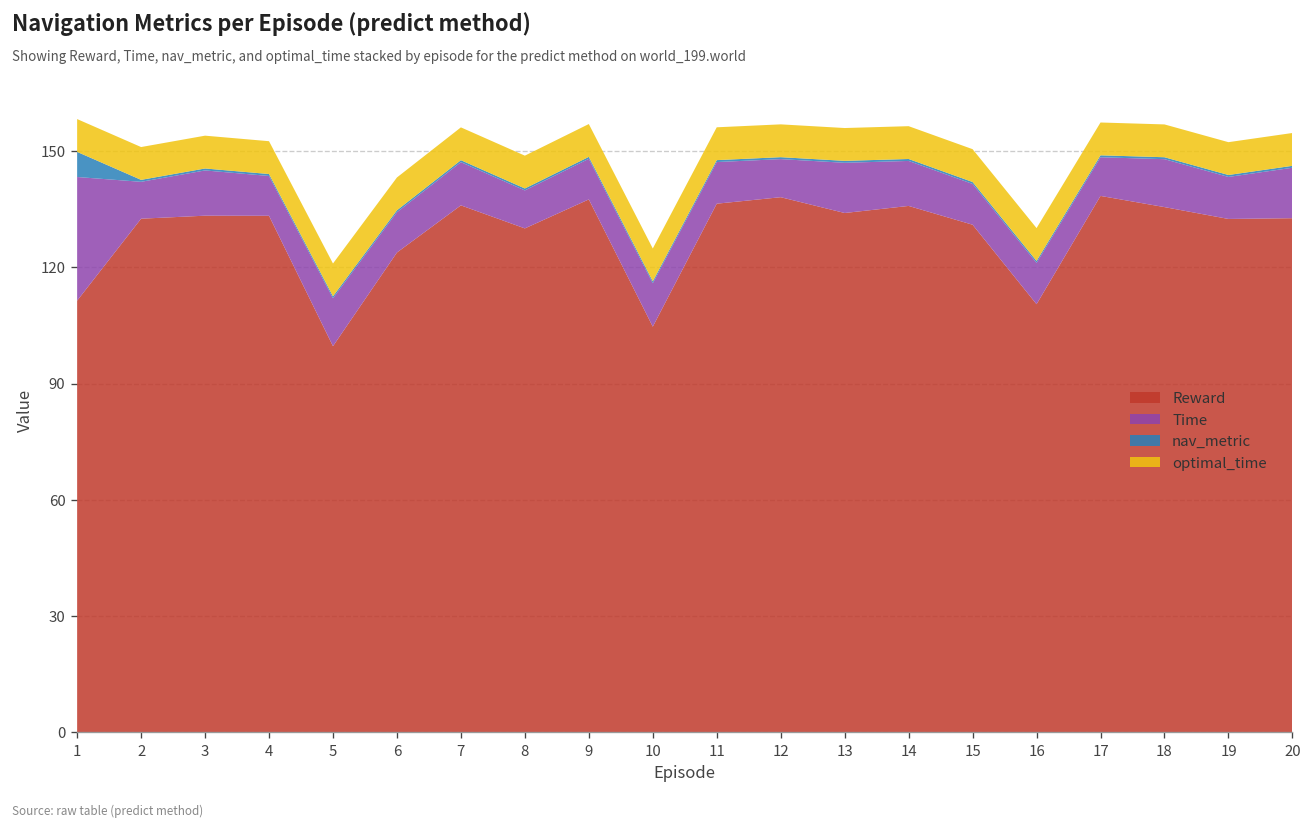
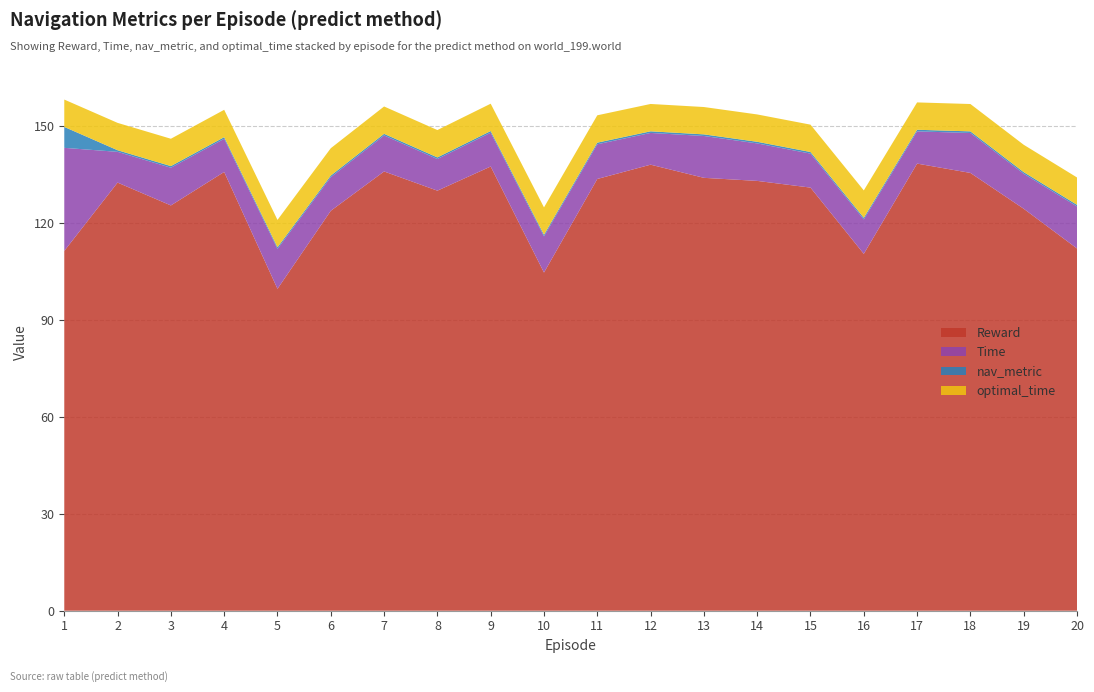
  {
    "Reward": {
      "1": 111,
      "2": 133,
-     "3": 133,
-     "4": 133,
+     "3": 125,
+     "4": 136,
      "5": 100,
      "6": 124,
      "7": 136,
      "8": 130,
      "9": 137,
      "10": 105,
-     "11": 136,
+     "11": 134,
      "12": 138,
      "13": 134,
-     "14": 136,
+     "14": 133,
      "15": 131,
      "16": 110,
      "17": 138,
      "18": 135,
-     "19": 132,
-     "20": 133
+     "19": 124,
+     "20": 112
    },
    "Time": {
      "1": 32
    },
    "nav_metric": {
      "1": 6
    },
    "optimal_time": {
      "1": 8,
      "2": 8,
      "3": 8,
      "4": 8,
      "5": 8,
      "6": 8,
      "7": 8,
      "8": 8,
      "9": 8,
      "10": 8,
      "11": 8,
      "12": 8,
      "13": 8,
      "14": 8,
      "15": 8,
      "16": 8,
      "17": 8,
      "18": 8,
      "19": 8,
      "20": 8
    }
  }
